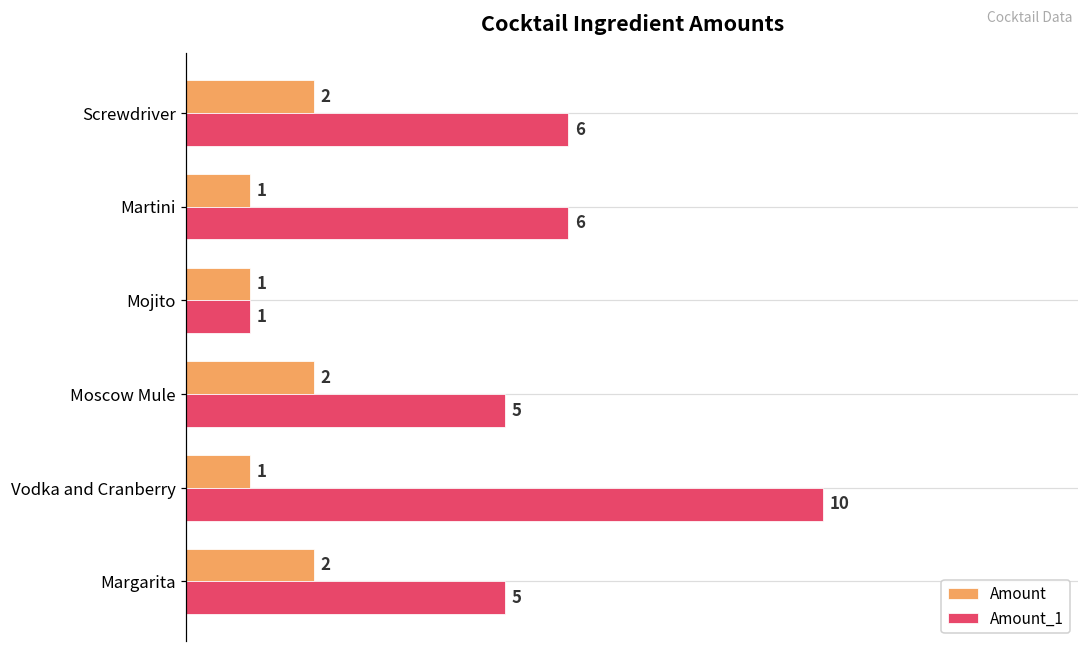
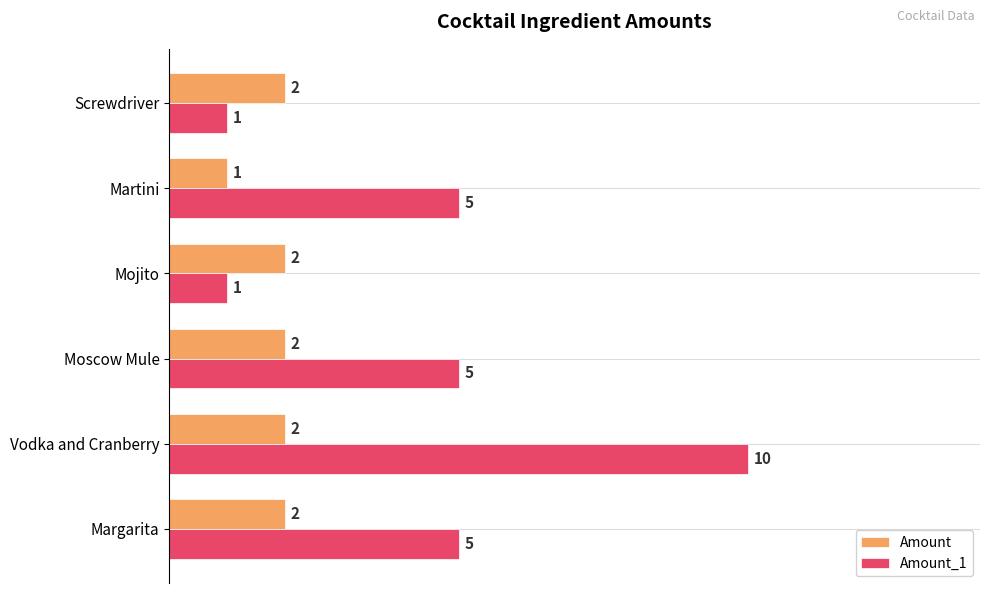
  {
    "Amount": {
      "Screwdriver": 2,
      "Martini": 1,
-     "Mojito": 1,
+     "Mojito": 2,
      "Moscow Mule": 2,
-     "Vodka and Cranberry": 1,
+     "Vodka and Cranberry": 2,
      "Margarita": 2
    },
    "Amount_1": {
-     "Screwdriver": 6,
-     "Martini": 6,
+     "Screwdriver": 1,
+     "Martini": 5,
      "Mojito": 1,
      "Moscow Mule": 5,
      "Vodka and Cranberry": 10,
      "Margarita": 5
    }
  }
